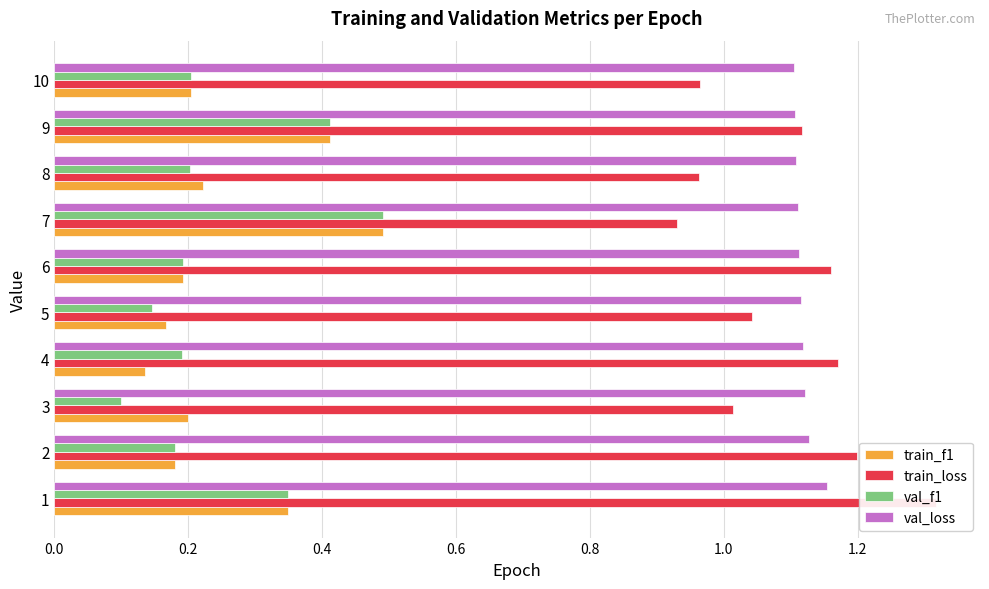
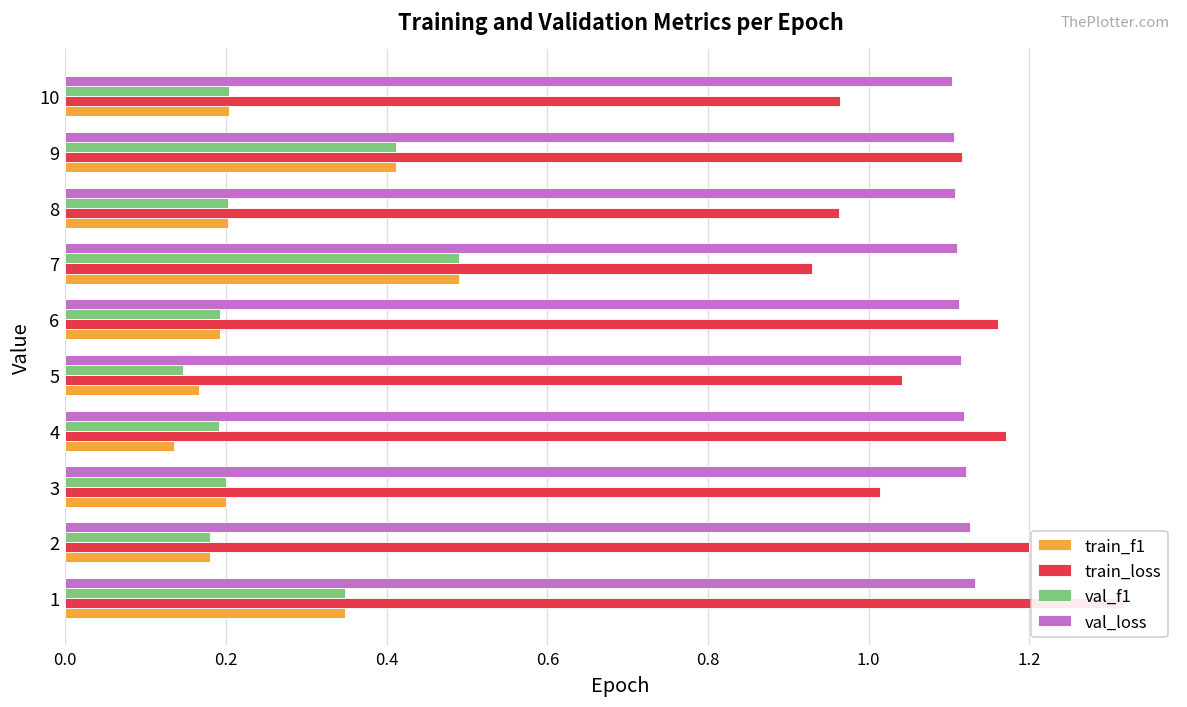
  {
    "train_f1": {
      "10": 0.20,
      "9": 0.41,
-     "8": 0.22,
+     "8": 0.20,
      "7": 0.49,
      "6": 0.19,
      "5": 0.17,
      "4": 0.14,
      "3": 0.20,
      "2": 0.18,
      "1": 0.35
    },
    "train_loss": {
      "10": 0.96,
      "9": 1.12,
      "8": 0.96,
      "7": 0.93,
      "6": 1.16,
      "5": 1.04,
      "4": 1.17,
      "3": 1.01,
      "2": 1.20
    },
    "val_f1": {
      "10": 0.20,
      "9": 0.41,
      "8": 0.2,
      "7": 0.49,
      "6": 0.19,
      "5": 0.15,
      "4": 0.19,
-     "3": 0.1,
+     "3": 0.2,
      "2": 0.18,
      "1": 0.35
    },
    "val_loss": {
      "10": 1.10,
      "9": 1.11,
      "8": 1.11,
      "7": 1.11,
      "6": 1.11,
      "5": 1.12,
      "4": 1.12,
      "3": 1.12,
      "2": 1.13,
-     "1": 1.15
+     "1": 1.13
    }
  }
